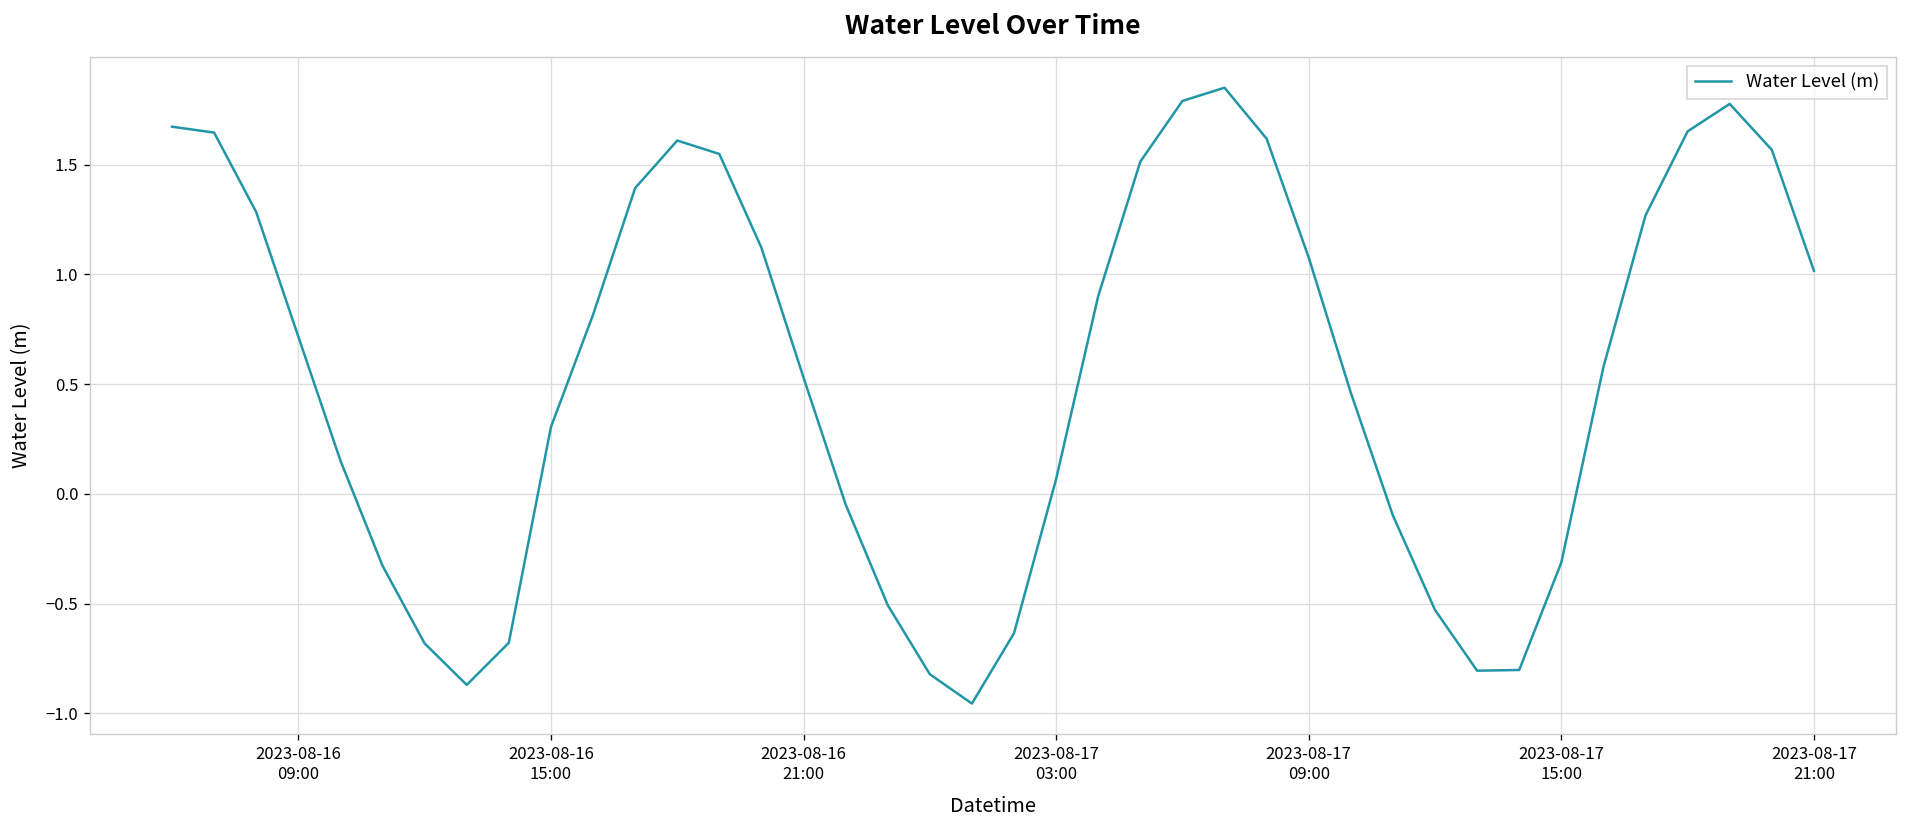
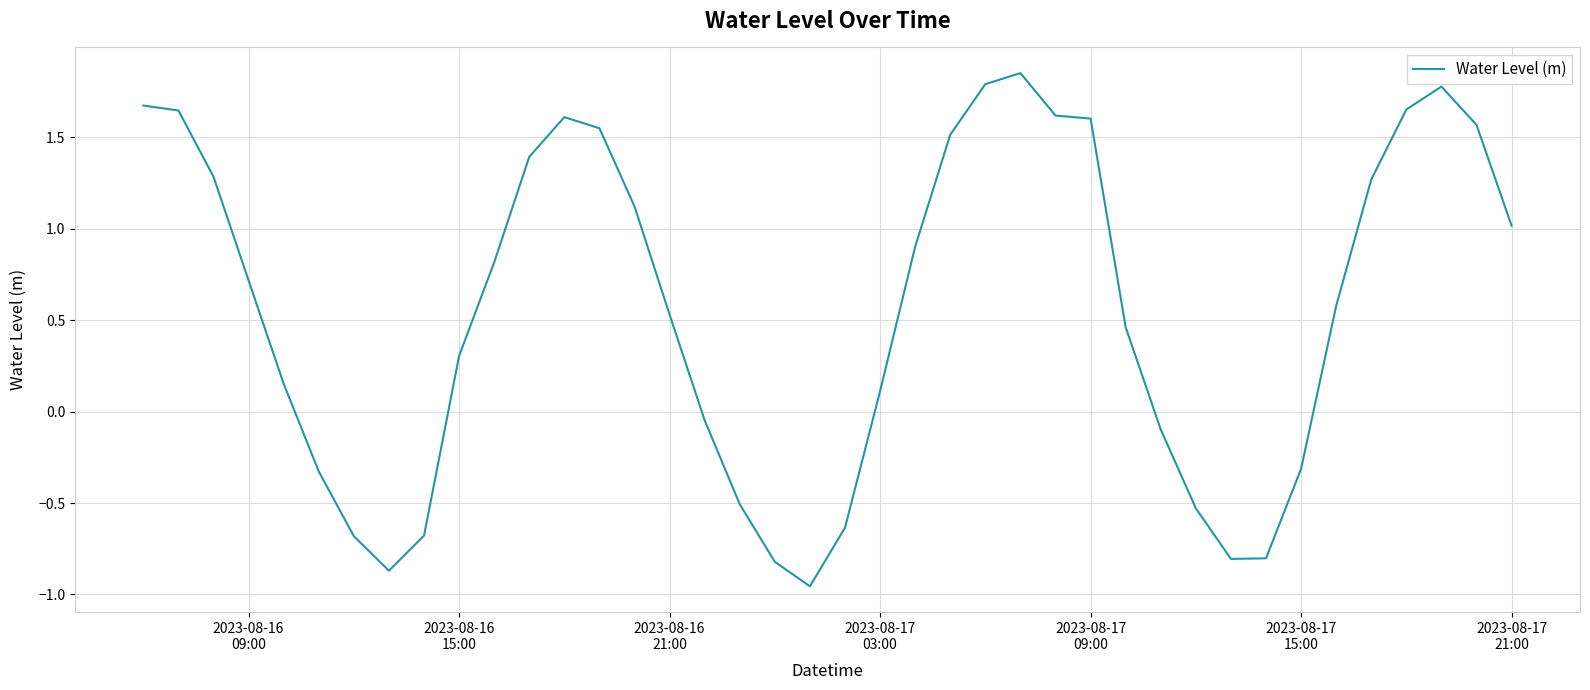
  {
    "2023-08-16 09:00": 0.72,
    "2023-08-16 15:00": 0.30,
    "2023-08-16 21:00": 0.53,
-   "2023-08-17 03:00": 0.07,
-   "2023-08-17 09:00": 1.08,
+   "2023-08-17 03:00": 0.11,
+   "2023-08-17 09:00": 1.60,
    "2023-08-17 15:00": -0.31,
    "2023-08-17 21:00": 1.02
  }
